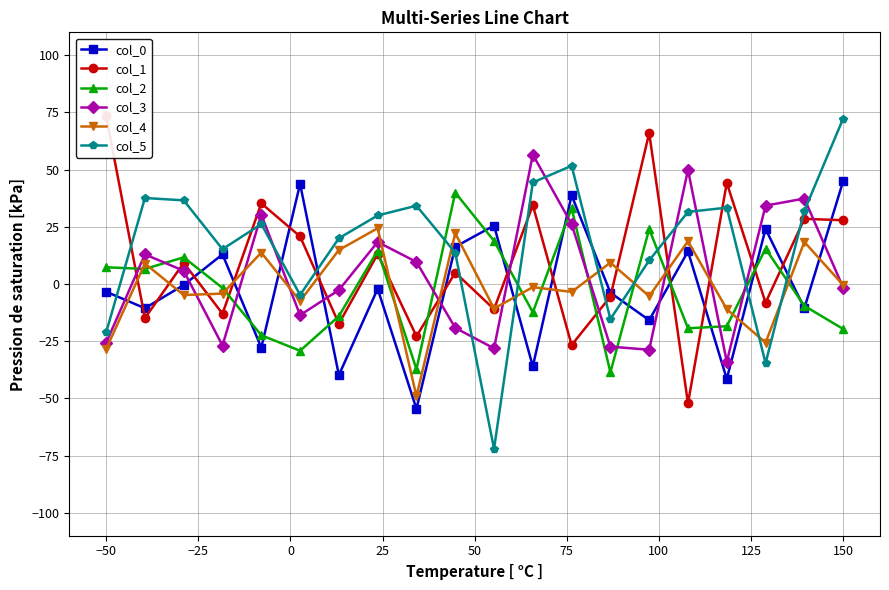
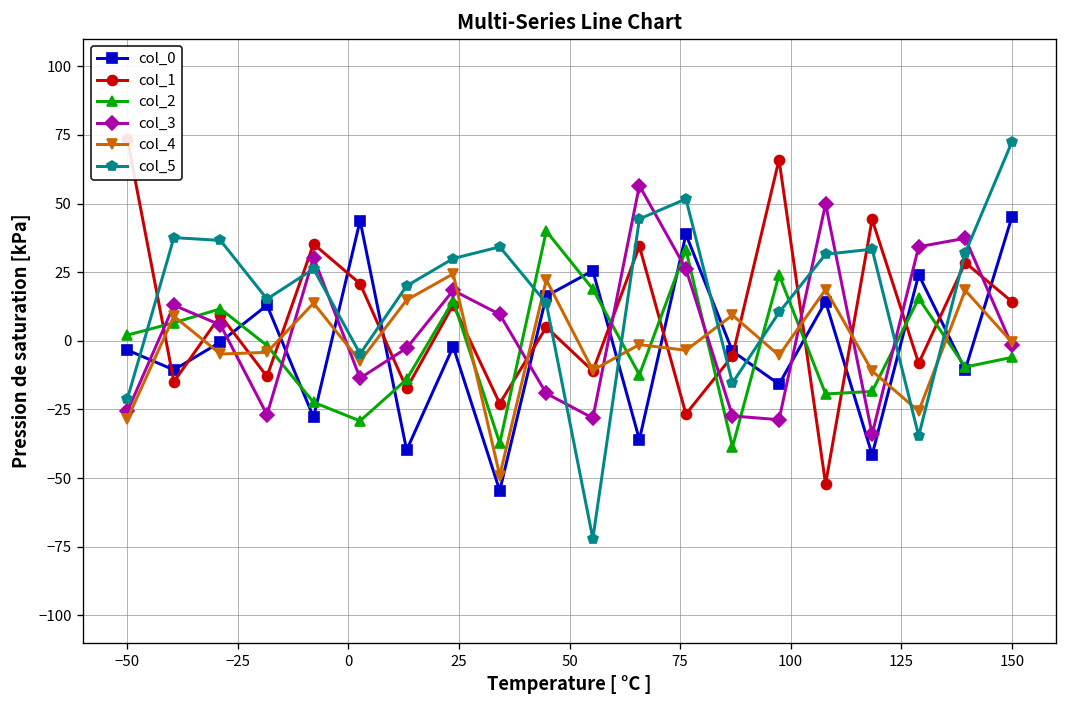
  {
    "col_0": {
      "−50": -3,
      "150": 45
    },
    "col_1": {
-     "150": 28
+     "150": 14
    },
    "col_2": {
-     "−50": 7,
-     "150": -20
+     "−50": 2,
+     "150": -6
    },
    "col_3": {
      "−50": -26
    },
    "col_4": {
      "−50": -28
    },
    "col_5": {
      "−50": -21,
      "150": 72
    }
  }
